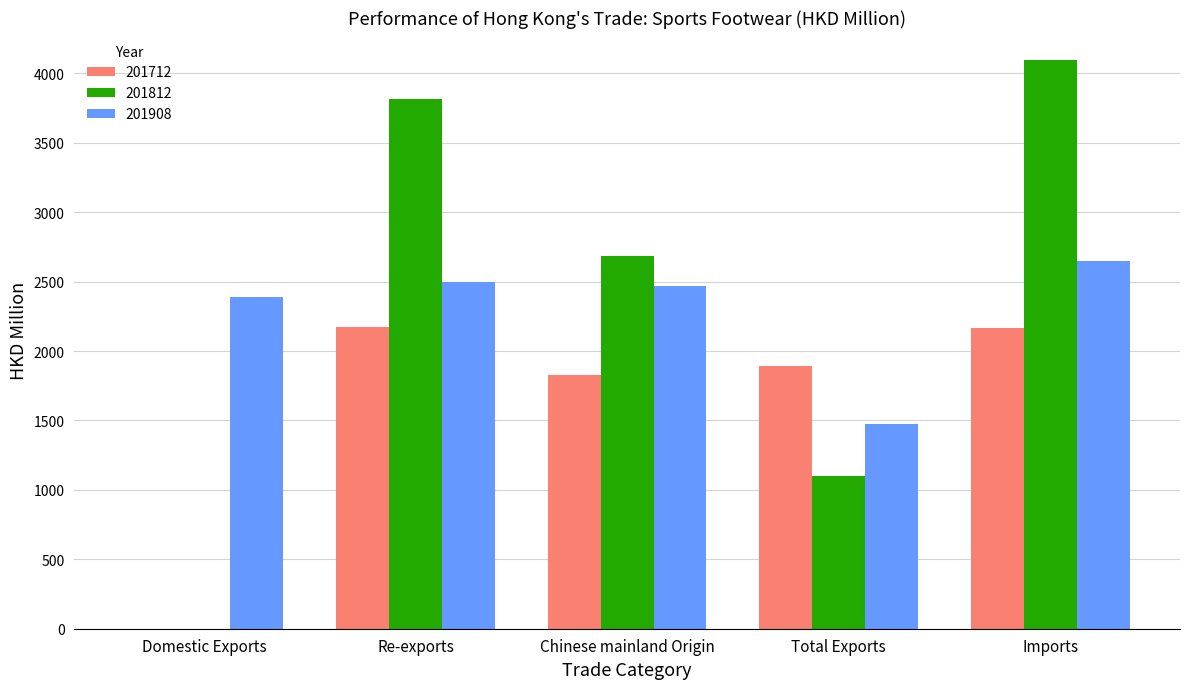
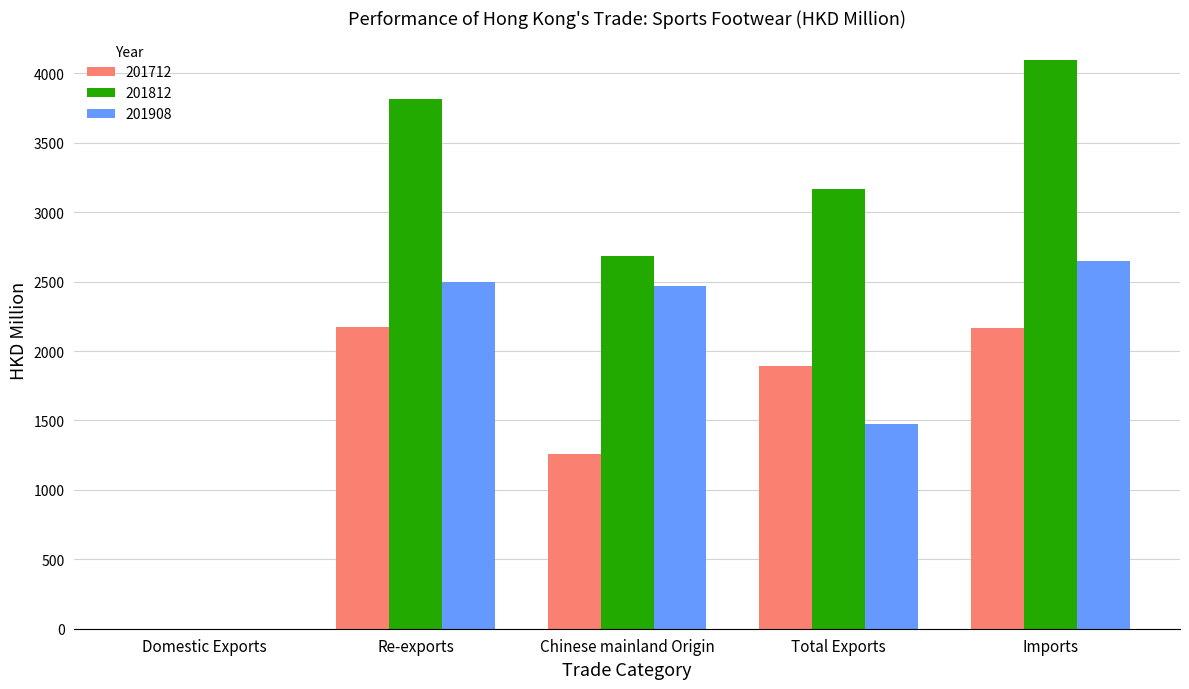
  {
    "201712": {
      "Re-exports": 2170,
-     "Chinese mainland Origin": 1830,
+     "Chinese mainland Origin": 1260,
      "Total Exports": 1900,
      "Imports": 2160
    },
    "201812": {
      "Re-exports": 3820,
      "Chinese mainland Origin": 2690,
-     "Total Exports": 1100,
+     "Total Exports": 3170,
      "Imports": 4090
    },
    "201908": {
-     "Domestic Exports": 2390,
+     "Domestic Exports": 0,
      "Re-exports": 2500,
      "Chinese mainland Origin": 2470,
      "Total Exports": 1470,
      "Imports": 2650
    }
  }
